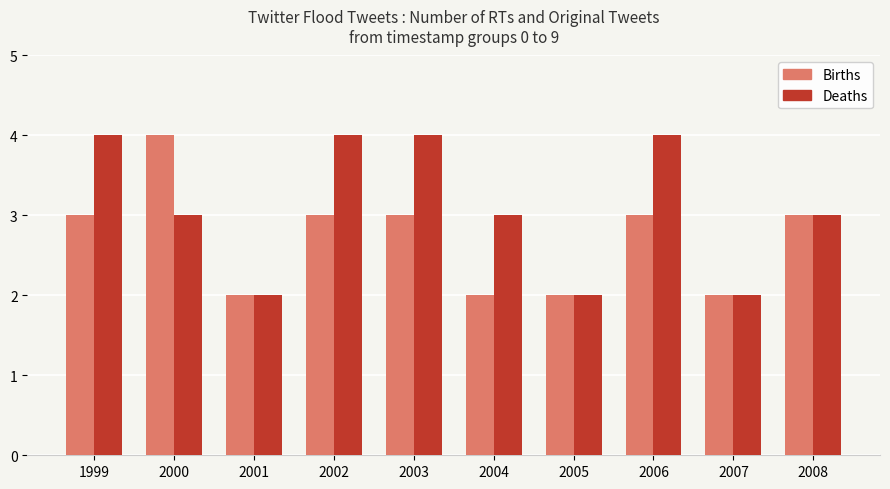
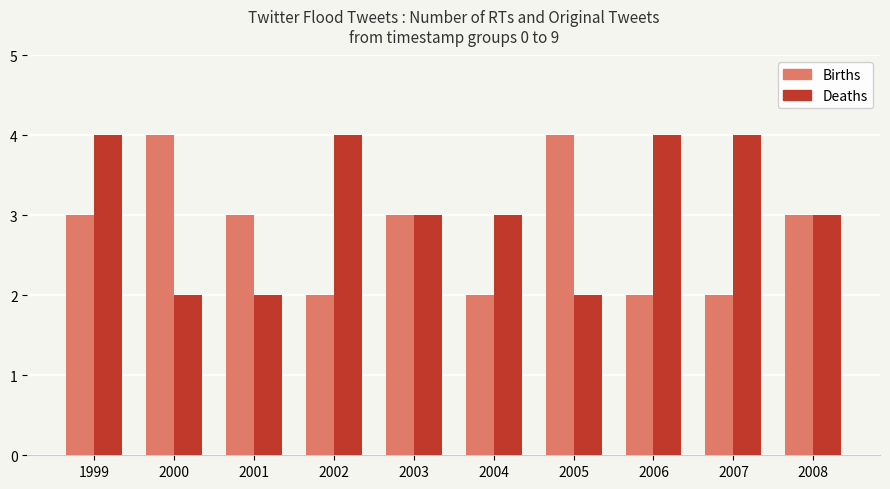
  {
    "Births": {
      "1999": 3,
      "2000": 4,
-     "2001": 2,
-     "2002": 3,
+     "2001": 3,
+     "2002": 2,
      "2003": 3,
      "2004": 2,
-     "2005": 2,
-     "2006": 3,
+     "2005": 4,
+     "2006": 2,
      "2007": 2,
      "2008": 3
    },
    "Deaths": {
      "1999": 4,
-     "2000": 3,
+     "2000": 2,
      "2001": 2,
      "2002": 4,
-     "2003": 4,
+     "2003": 3,
      "2004": 3,
      "2005": 2,
      "2006": 4,
-     "2007": 2,
+     "2007": 4,
      "2008": 3
    }
  }
